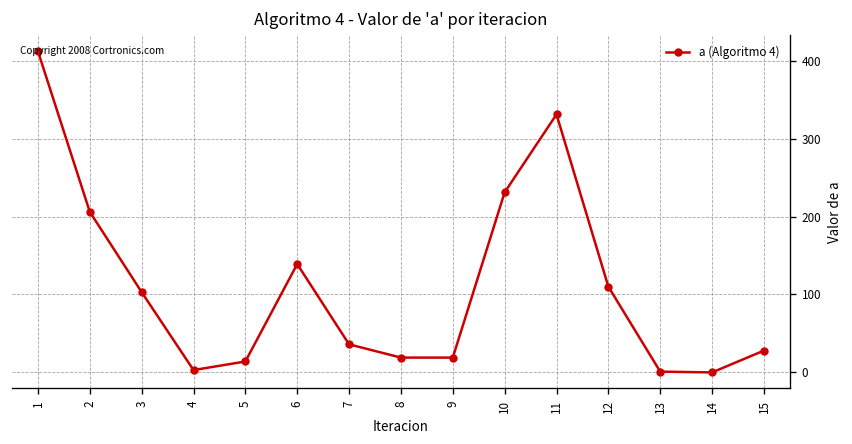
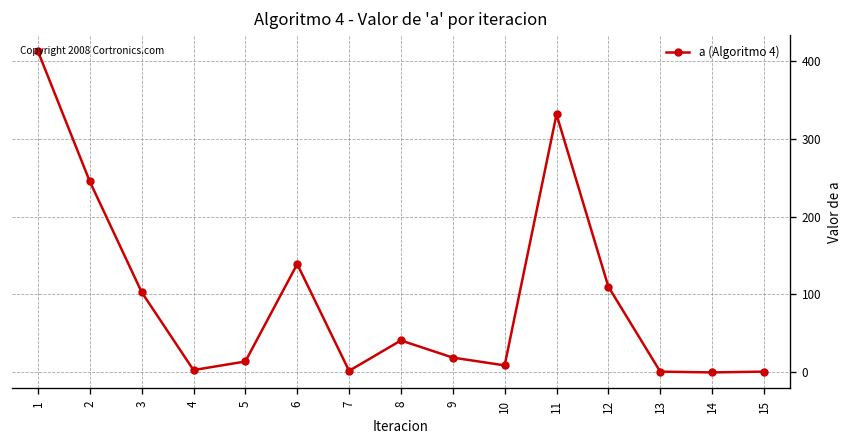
  {
-   "2": 210,
+   "2": 250,
    "3": 100,
    "4": 0,
    "5": 10,
    "6": 140,
-   "7": 40,
-   "8": 20,
+   "7": 0,
+   "8": 40,
    "9": 20,
-   "10": 230,
+   "10": 10,
    "11": 330,
    "12": 110,
    "13": 0,
    "14": 0,
-   "15": 30
+   "15": 0
  }
